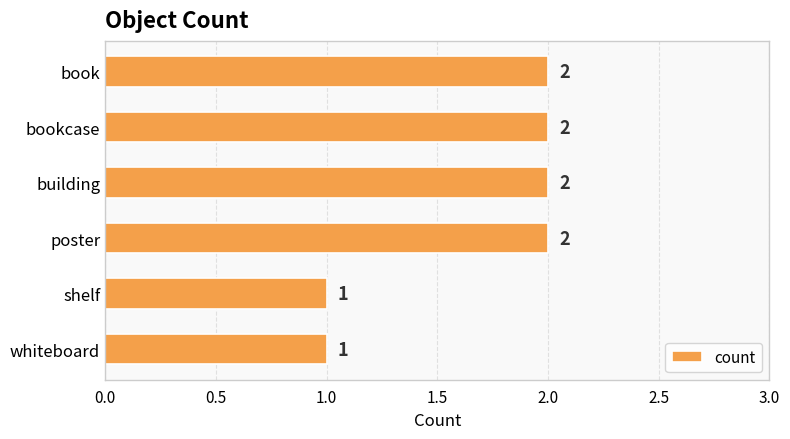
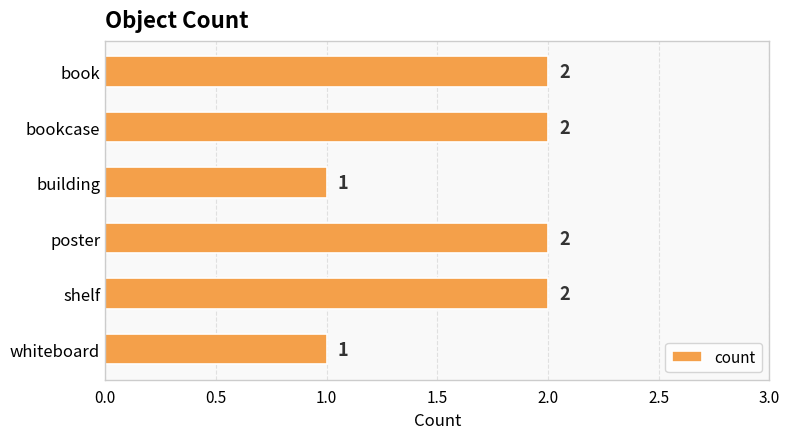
  {
    "book": 2,
    "bookcase": 2,
-   "building": 2,
+   "building": 1,
    "poster": 2,
-   "shelf": 1,
+   "shelf": 2,
    "whiteboard": 1
  }
